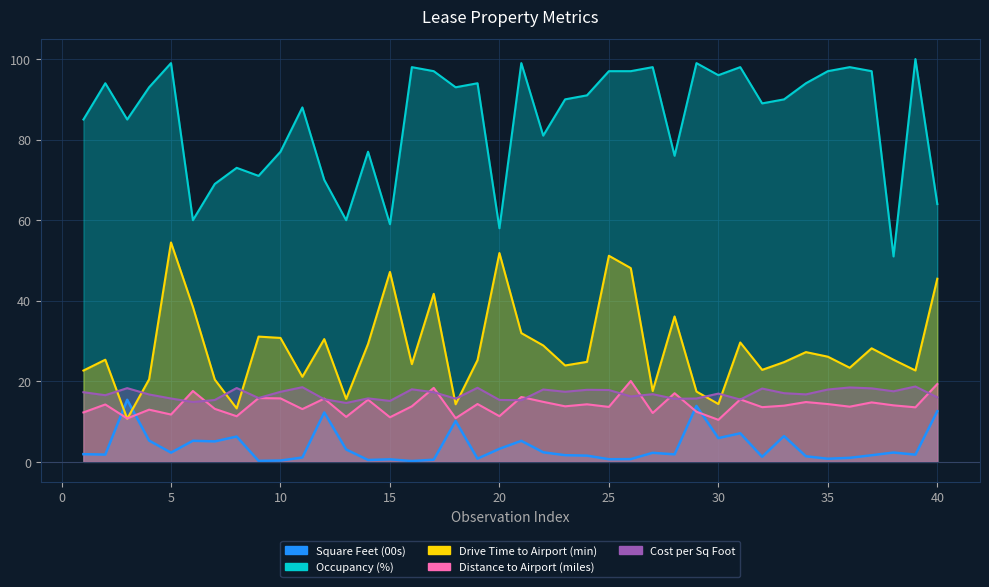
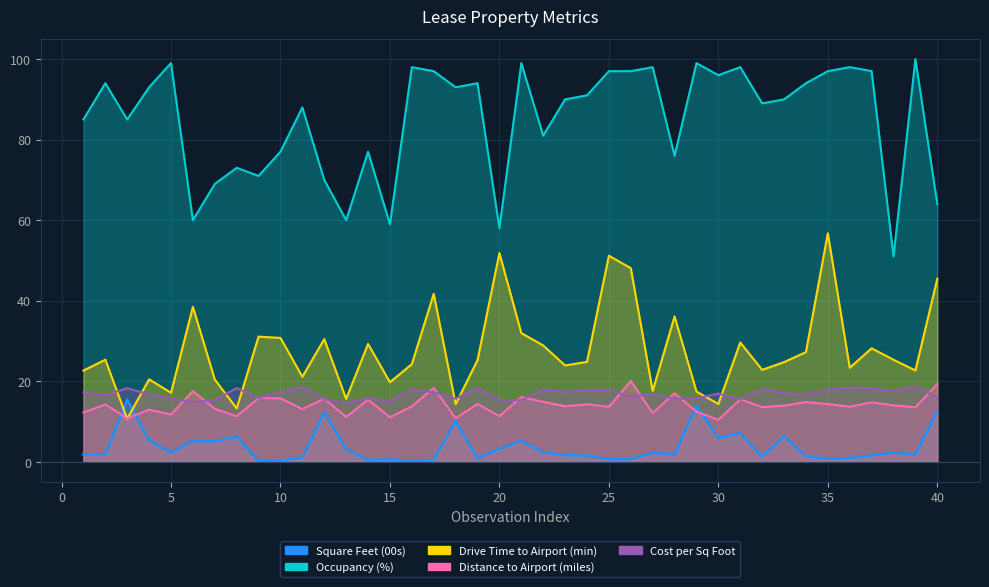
  {
    "Drive Time to Airport (min)": {
-     "5": 54,
+     "5": 17,
      "10": 31,
-     "15": 47,
+     "15": 20,
      "20": 52,
      "25": 51,
      "30": 14,
-     "35": 26,
+     "35": 57,
      "40": 45
    }
  }
